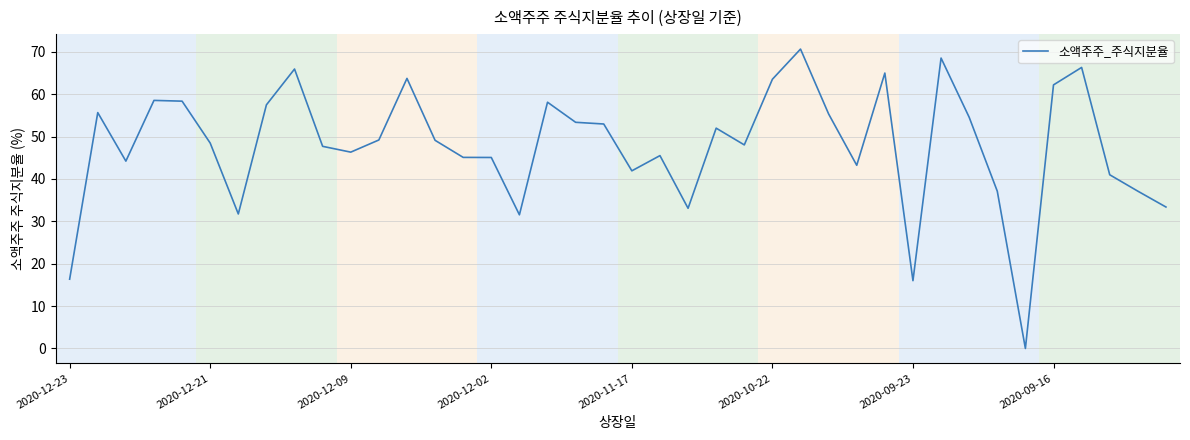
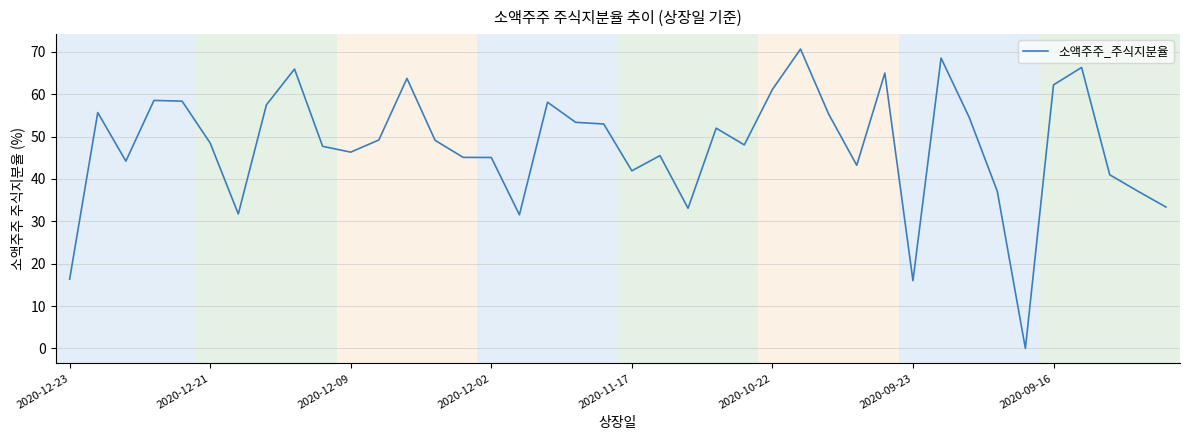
  {
    "2020-11-17": 42,
-   "2020-10-22": 64,
+   "2020-10-22": 61,
    "2020-09-16": 62
  }
